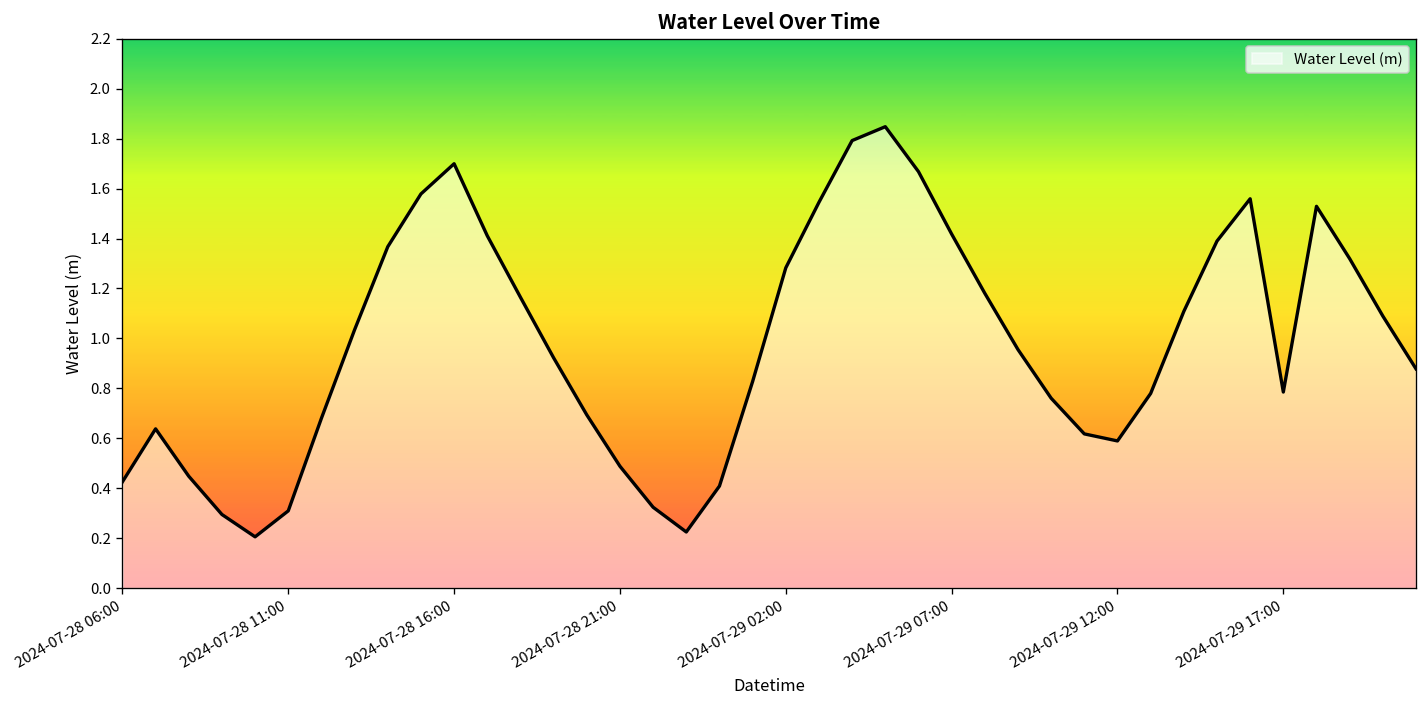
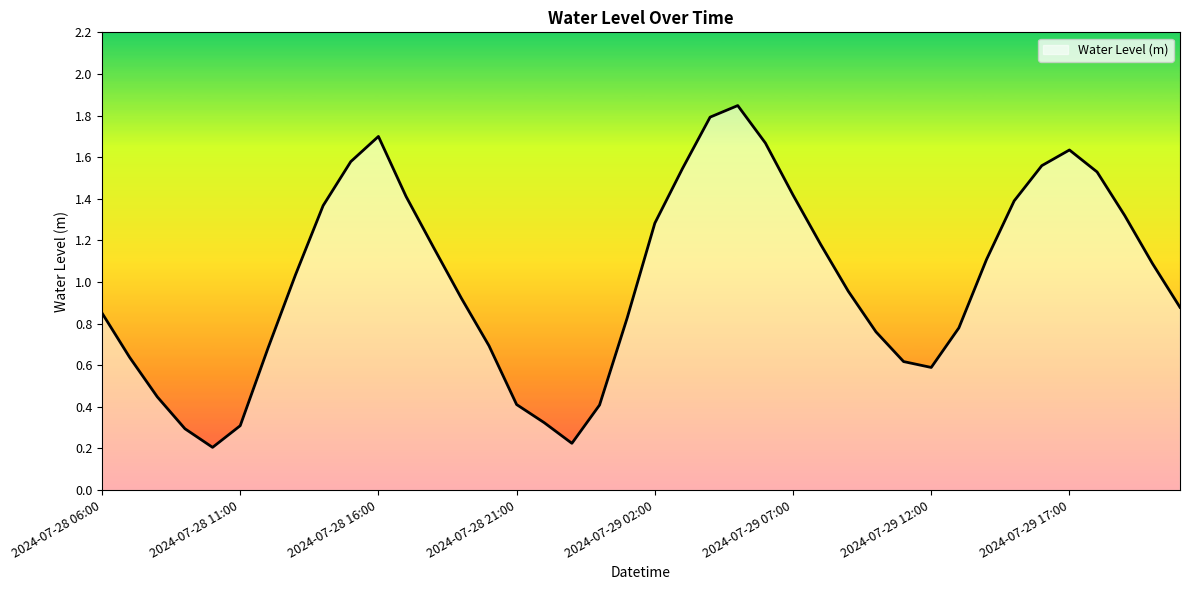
  {
-   "2024-07-28 06:00": 0.43,
+   "2024-07-28 06:00": 0.85,
    "2024-07-28 11:00": 0.31,
    "2024-07-28 16:00": 1.70,
-   "2024-07-28 21:00": 0.49,
+   "2024-07-28 21:00": 0.41,
    "2024-07-29 02:00": 1.28,
    "2024-07-29 07:00": 1.42,
    "2024-07-29 12:00": 0.59,
-   "2024-07-29 17:00": 0.79
+   "2024-07-29 17:00": 1.63
  }
